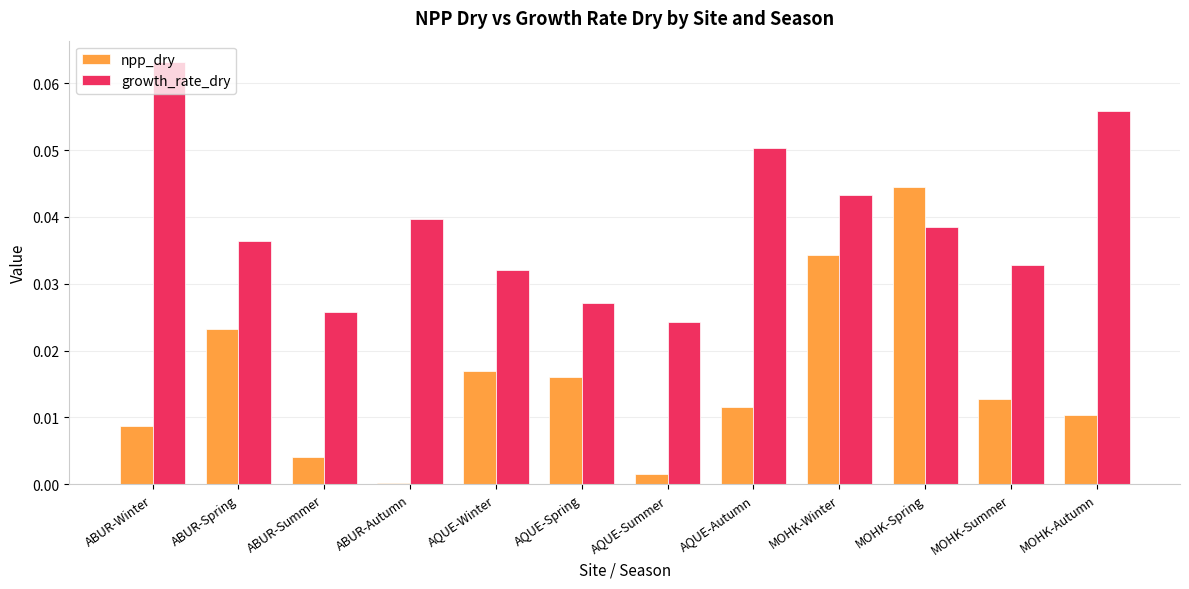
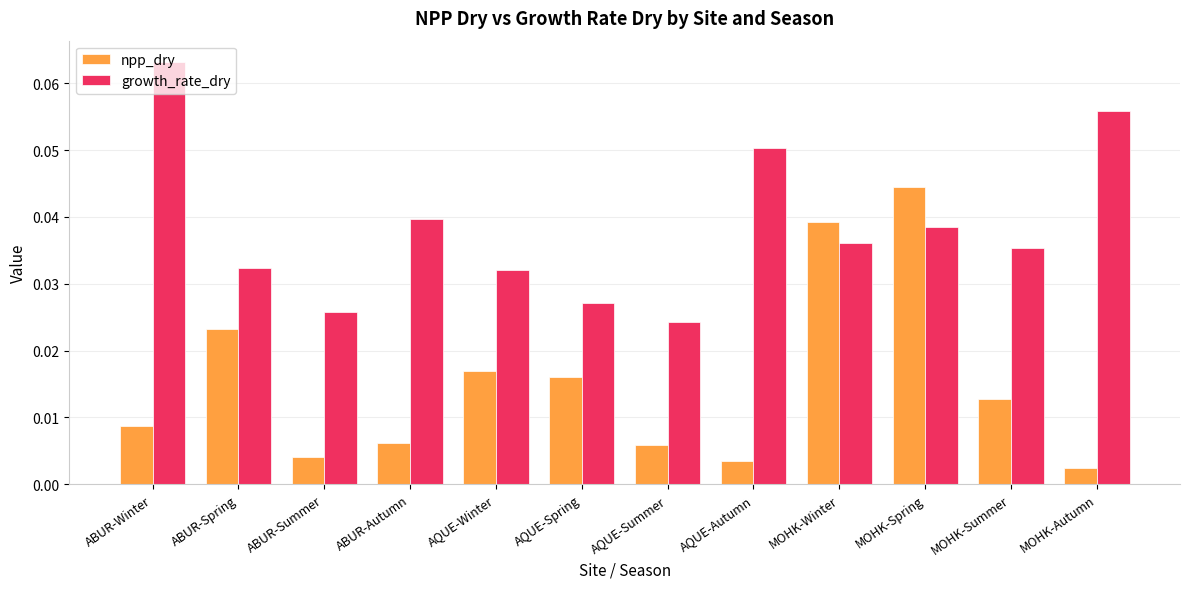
  {
    "npp_dry": {
      "ABUR-Winter": 0.009,
      "ABUR-Spring": 0.023,
      "ABUR-Summer": 0.004,
-     "ABUR-Autumn": 0.000,
+     "ABUR-Autumn": 0.006,
      "AQUE-Winter": 0.017,
      "AQUE-Spring": 0.016,
-     "AQUE-Summer": 0.001,
-     "AQUE-Autumn": 0.012,
-     "MOHK-Winter": 0.034,
+     "AQUE-Summer": 0.006,
+     "AQUE-Autumn": 0.004,
+     "MOHK-Winter": 0.039,
      "MOHK-Spring": 0.045,
      "MOHK-Summer": 0.013,
-     "MOHK-Autumn": 0.010
+     "MOHK-Autumn": 0.002
    },
    "growth_rate_dry": {
-     "ABUR-Spring": 0.036,
+     "ABUR-Spring": 0.032,
      "ABUR-Summer": 0.026,
      "ABUR-Autumn": 0.040,
      "AQUE-Winter": 0.032,
      "AQUE-Spring": 0.027,
      "AQUE-Summer": 0.024,
      "AQUE-Autumn": 0.050,
-     "MOHK-Winter": 0.043,
+     "MOHK-Winter": 0.036,
      "MOHK-Spring": 0.038,
-     "MOHK-Summer": 0.033,
+     "MOHK-Summer": 0.035,
      "MOHK-Autumn": 0.056
    }
  }
